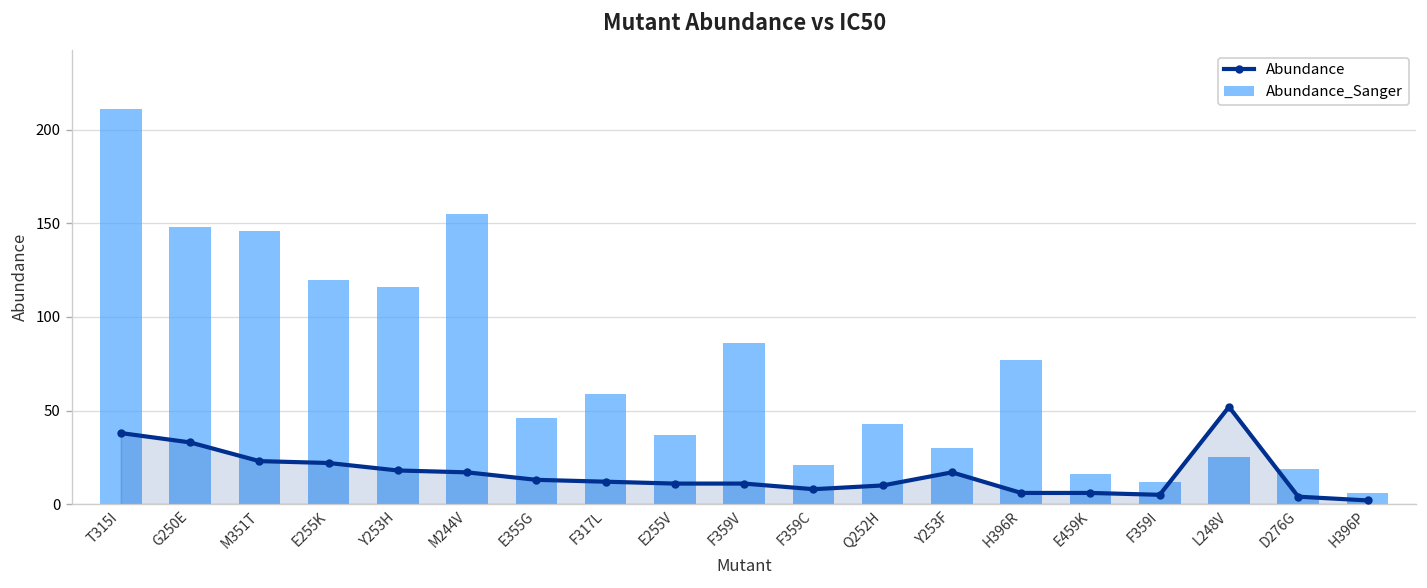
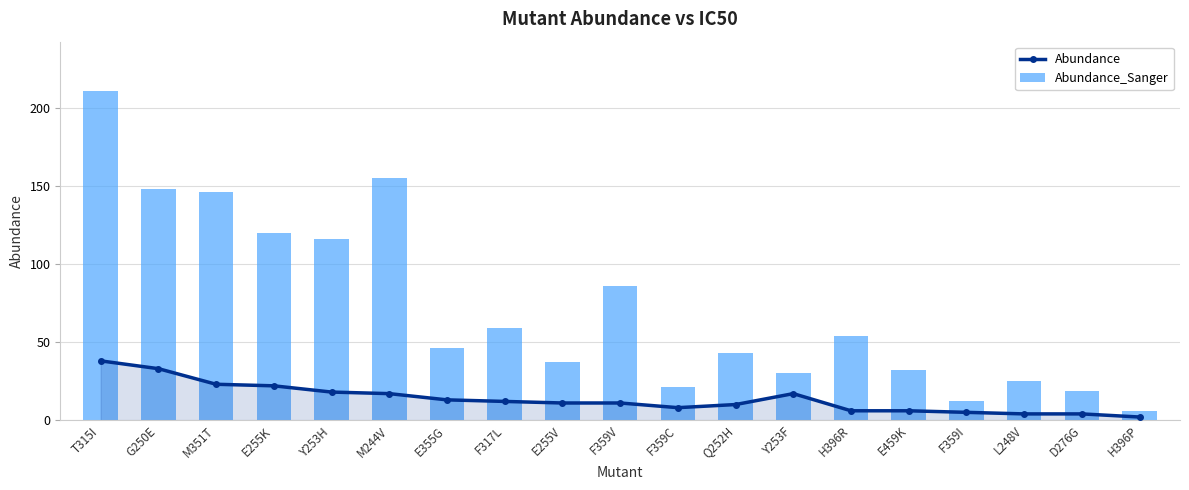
  {
    "Abundance": {
      "T315I": 38,
      "G250E": 33,
      "M351T": 23,
      "E255K": 22,
      "Y253H": 18,
      "M244V": 17,
      "E355G": 13,
      "F317L": 12,
      "E255V": 11,
      "F359V": 11,
      "F359C": 8,
      "Q252H": 10,
      "Y253F": 17,
      "H396R": 6,
      "E459K": 6,
      "F359I": 5,
-     "L248V": 52,
+     "L248V": 4,
      "D276G": 4,
      "H396P": 2
    },
    "Abundance_Sanger": {
      "T315I": 211,
      "G250E": 148,
      "M351T": 146,
      "E255K": 120,
      "Y253H": 116,
      "M244V": 155,
      "E355G": 46,
      "F317L": 59,
      "E255V": 37,
      "F359V": 86,
      "F359C": 21,
      "Q252H": 43,
      "Y253F": 30,
-     "H396R": 77,
-     "E459K": 16,
+     "H396R": 54,
+     "E459K": 32,
      "F359I": 12,
      "L248V": 25,
      "D276G": 19,
      "H396P": 6
    }
  }
